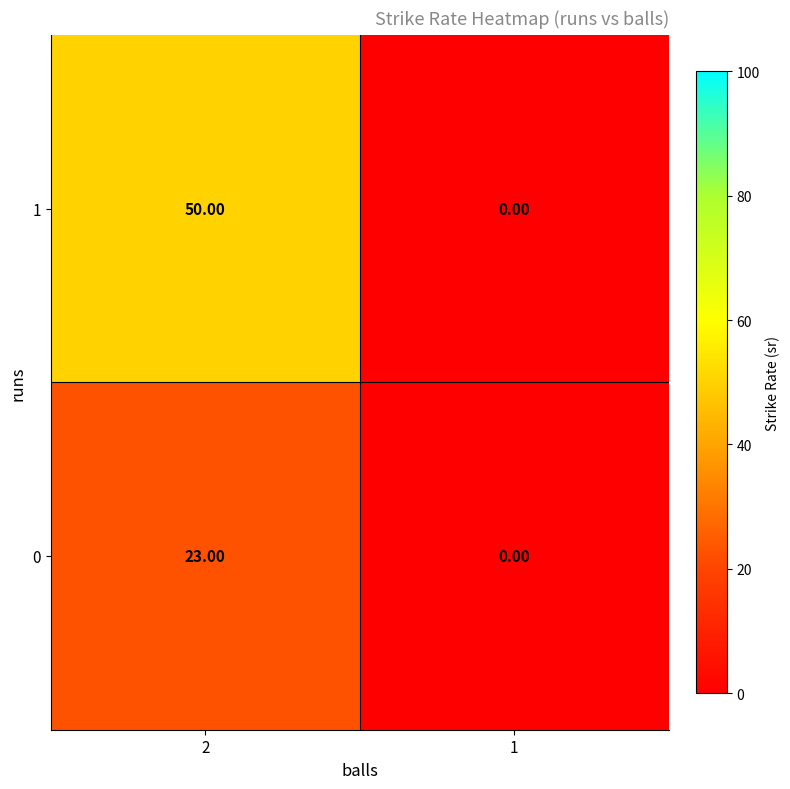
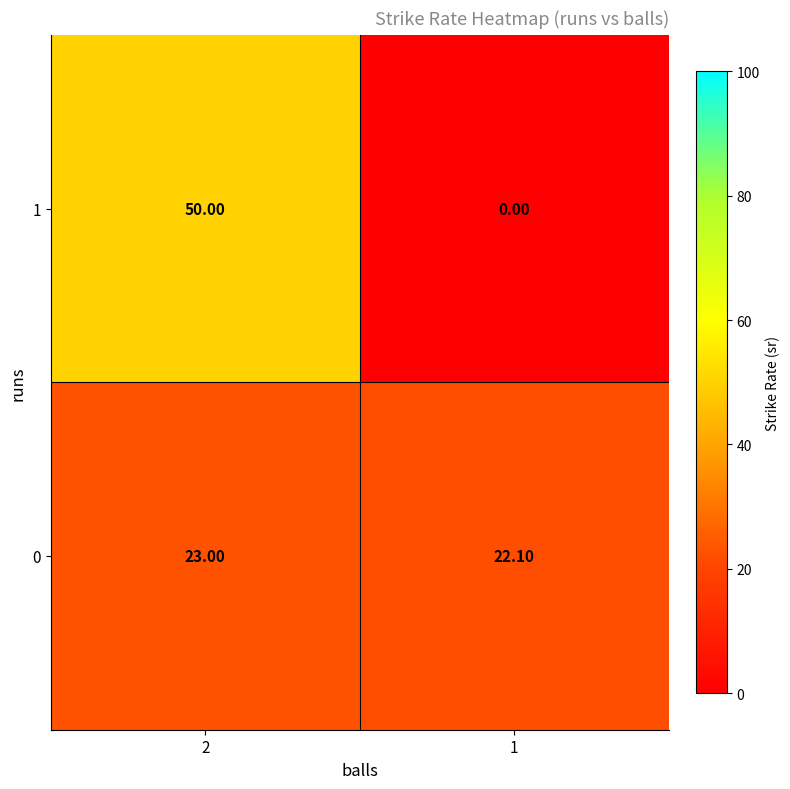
  {
    "1": {
      "2": 50.00,
      "1": 0.00
    },
    "0": {
      "2": 23.00,
-     "1": 0.00
+     "1": 22.10
    }
  }
